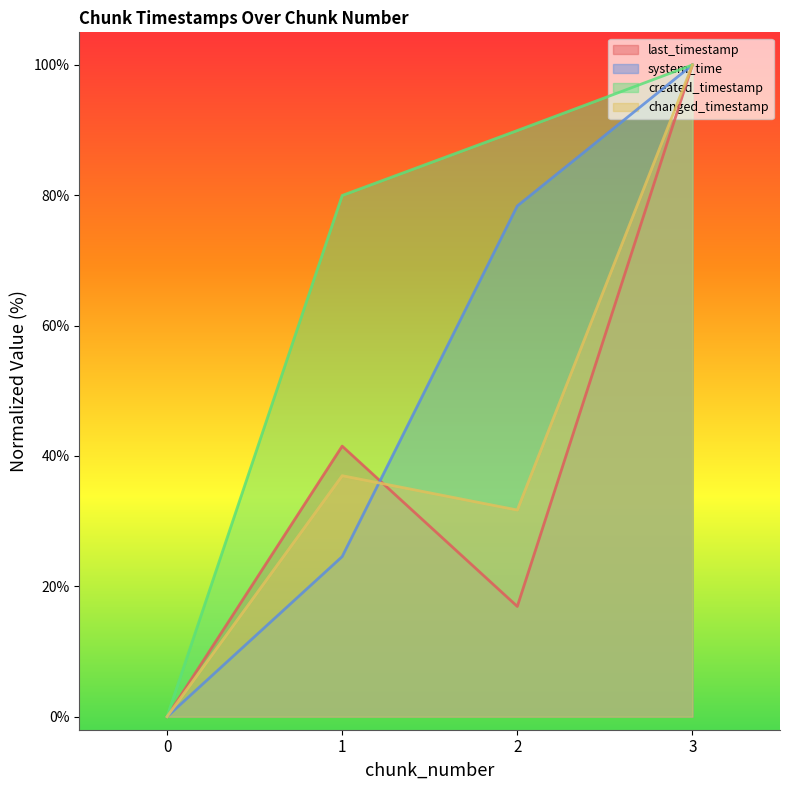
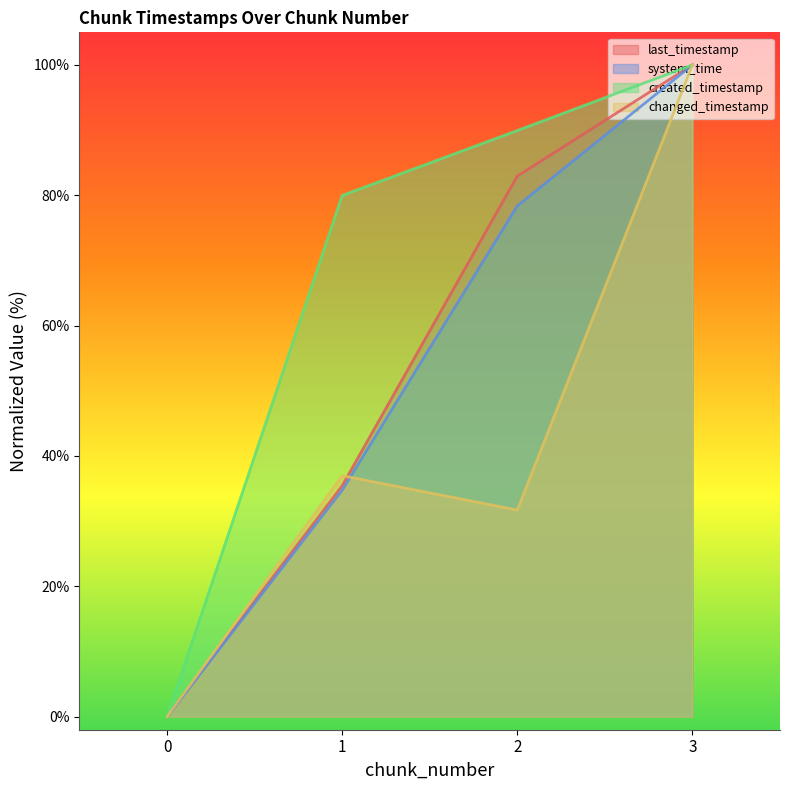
  {
    "last_timestamp": {
-     "1": "42%",
-     "2": "17%"
+     "1": "35%",
+     "2": "83%"
    },
    "system_time": {
-     "1": "25%",
+     "1": "35%",
      "2": "78%"
    },
    "created_timestamp": {
      "1": "80%",
      "2": "90%"
    },
    "changed_timestamp": {
      "1": "37%",
      "2": "32%"
    }
  }
